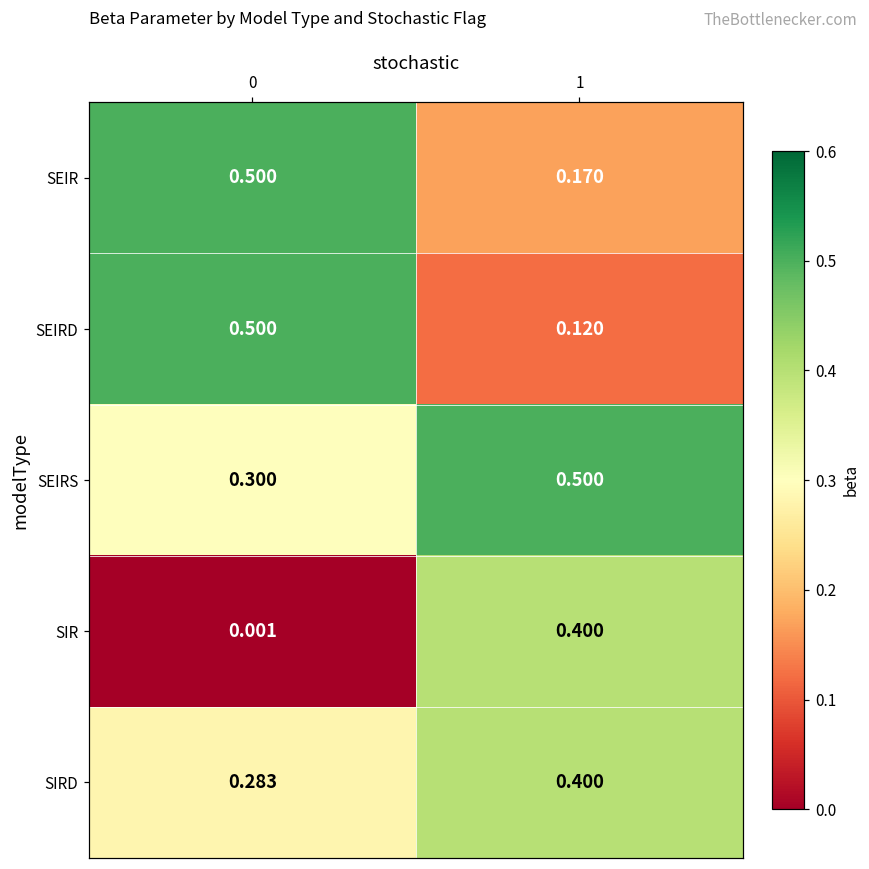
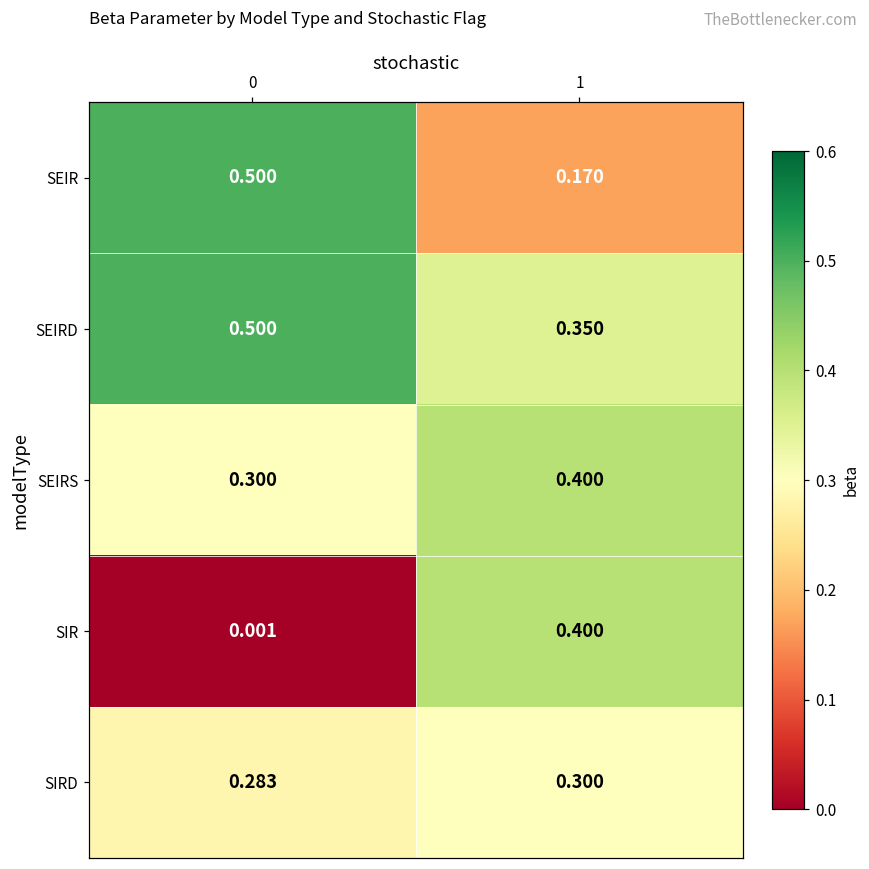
  {
    "SEIR": {
      "0": 0.500,
      "1": 0.170
    },
    "SEIRD": {
      "0": 0.500,
-     "1": 0.120
+     "1": 0.350
    },
    "SEIRS": {
      "0": 0.300,
-     "1": 0.500
+     "1": 0.400
    },
    "SIR": {
      "0": 0.001,
      "1": 0.400
    },
    "SIRD": {
      "0": 0.283,
-     "1": 0.400
+     "1": 0.300
    }
  }
